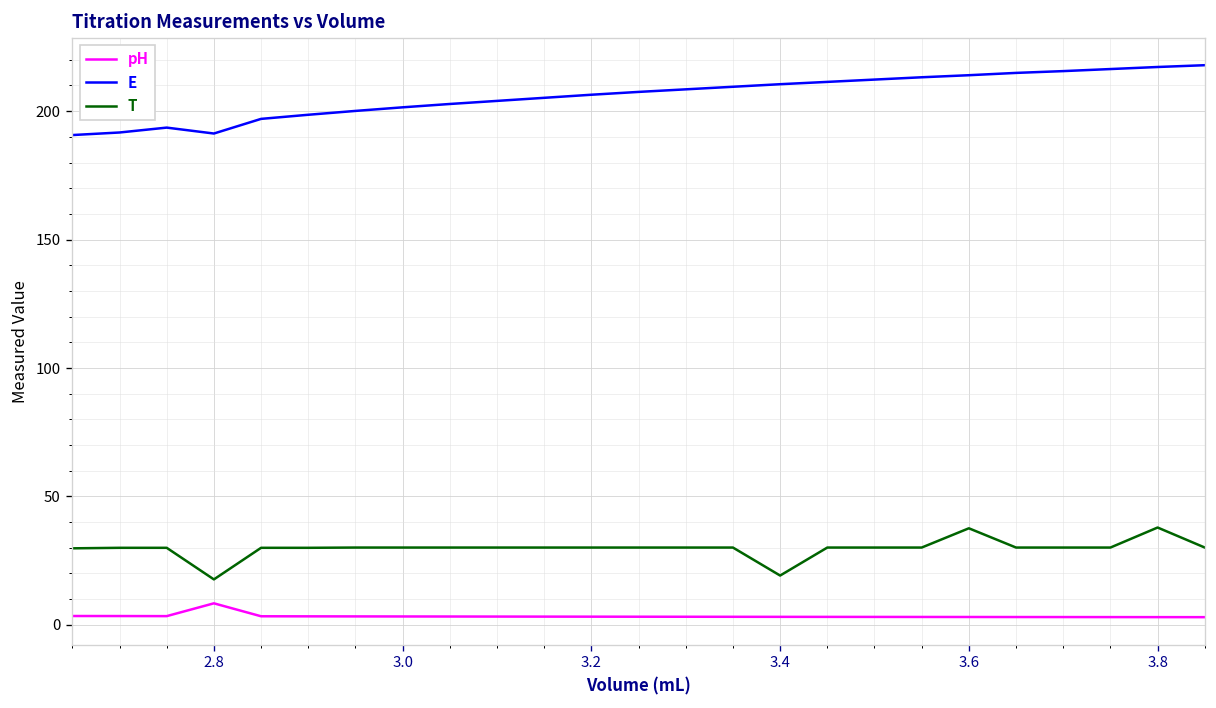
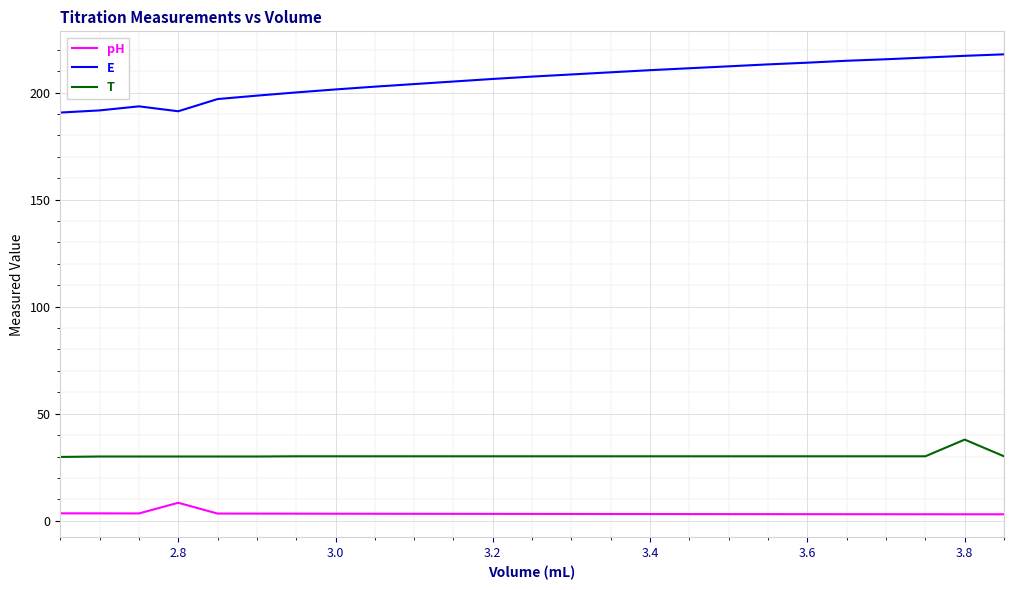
  {
    "pH": {
      "2.8": 8,
      "3.0": 3,
      "3.2": 3,
      "3.4": 3,
      "3.6": 3,
      "3.8": 3
    },
    "E": {
      "2.8": 191,
      "3.0": 202,
      "3.2": 206,
      "3.4": 211,
      "3.6": 214,
      "3.8": 217
    },
    "T": {
-     "2.8": 18,
+     "2.8": 30,
      "3.0": 30,
      "3.2": 30,
-     "3.4": 19,
-     "3.6": 38,
+     "3.4": 30,
+     "3.6": 30,
      "3.8": 38
    }
  }
